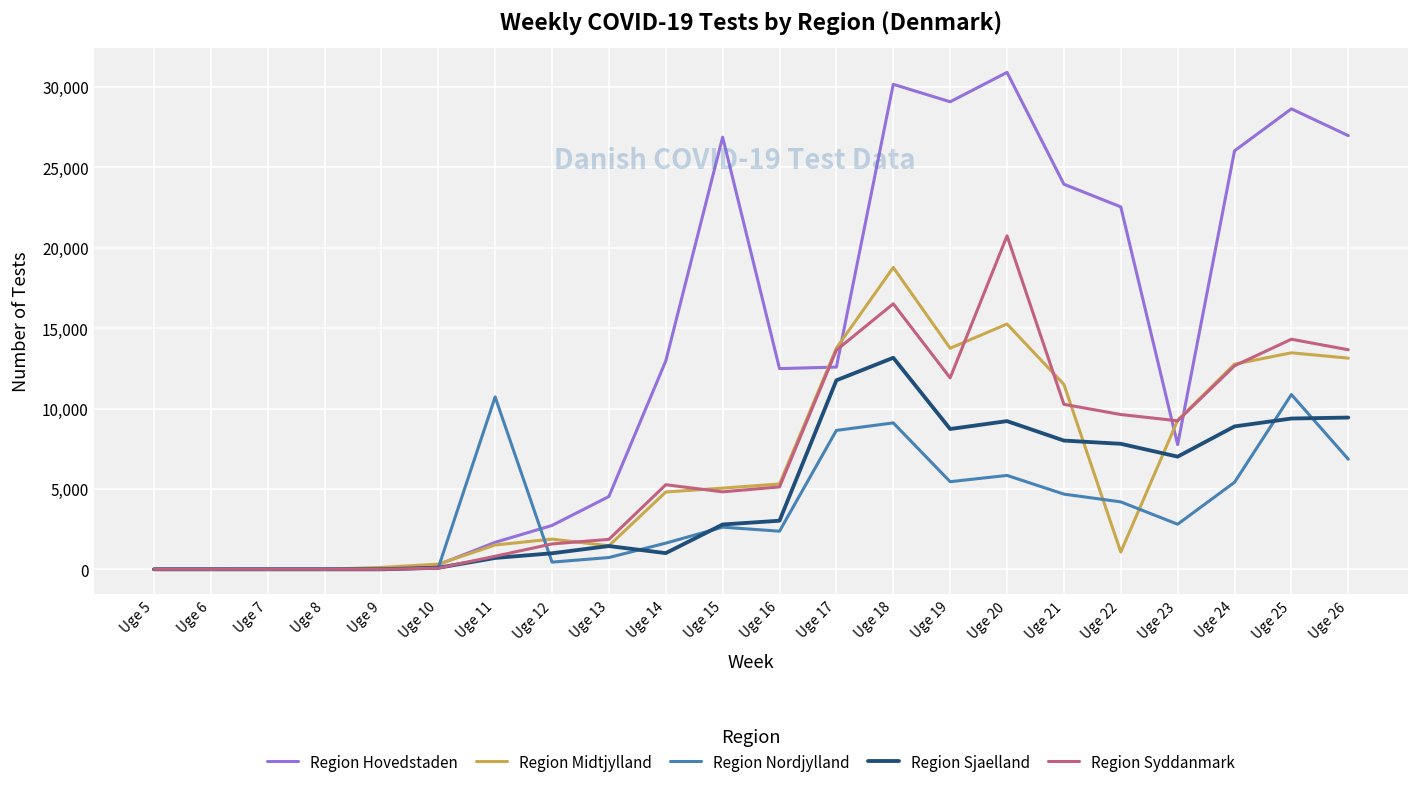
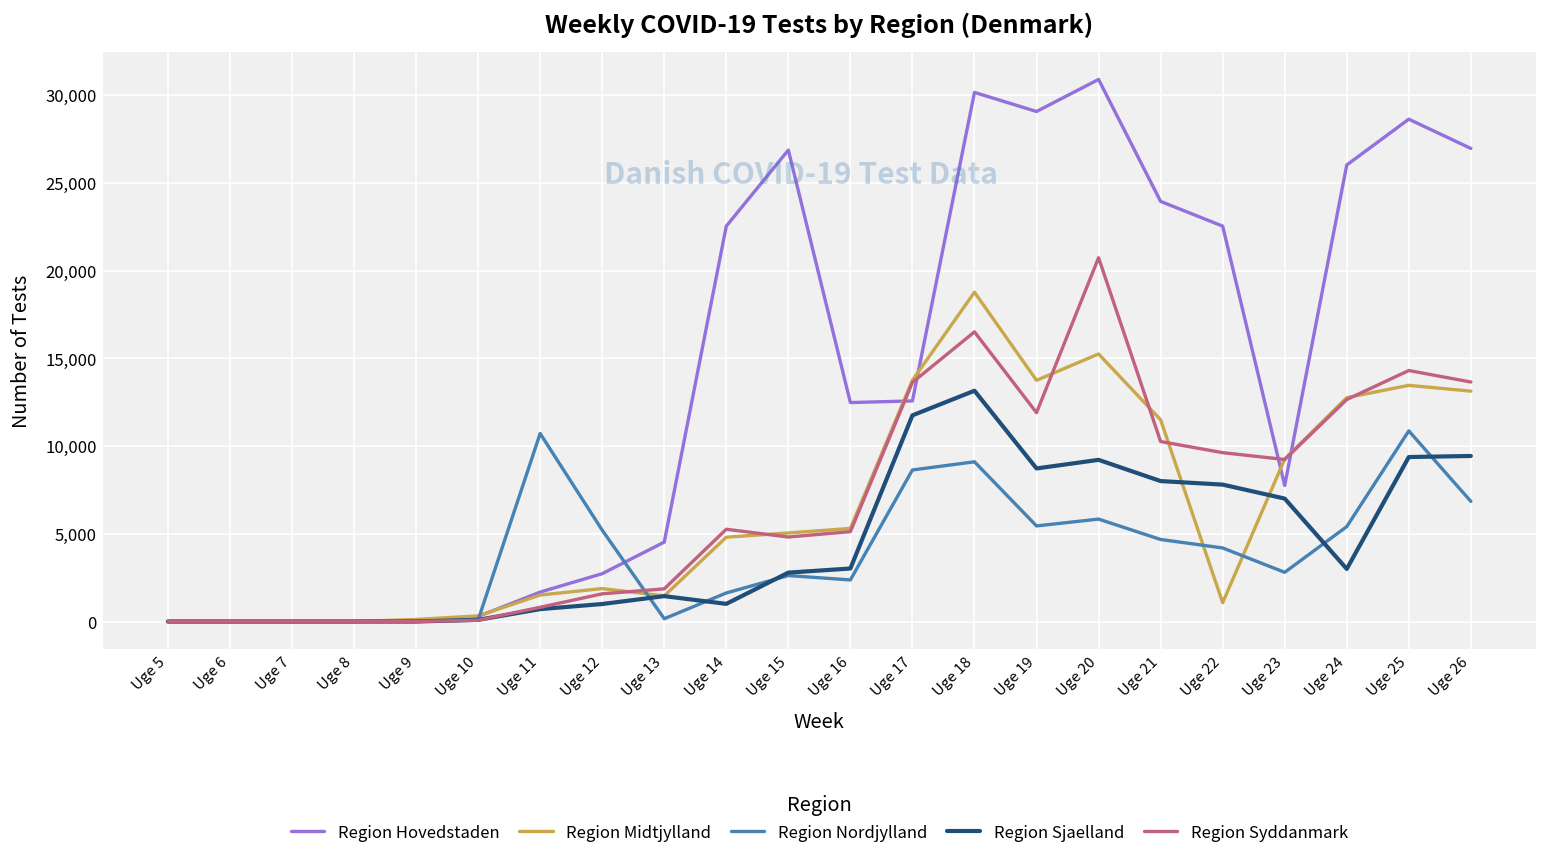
  {
    "Region Hovedstaden": {
      "Uge 12": "2,700",
      "Uge 13": "4,500",
-     "Uge 14": "13,000",
+     "Uge 14": "22,500",
      "Uge 15": "26,900",
      "Uge 16": "12,500",
      "Uge 17": "12,600",
      "Uge 18": "30,200",
      "Uge 19": "29,100",
      "Uge 20": "30,900",
      "Uge 21": "24,000",
      "Uge 22": "22,500",
      "Uge 23": "7,800",
      "Uge 24": "26,000",
      "Uge 25": "28,600",
      "Uge 26": "27,000"
    },
    "Region Midtjylland": {
      "Uge 12": "1,900",
      "Uge 14": "4,800",
      "Uge 15": "5,000",
      "Uge 16": "5,300",
      "Uge 18": "18,800",
      "Uge 19": "13,700",
      "Uge 20": "15,300",
      "Uge 21": "11,500",
      "Uge 22": "1,100",
      "Uge 25": "13,500",
      "Uge 26": "13,100"
    },
    "Region Nordjylland": {
      "Uge 11": "10,700",
-     "Uge 12": "400",
-     "Uge 13": "700",
+     "Uge 12": "5,200",
+     "Uge 13": "200",
      "Uge 14": "1,600",
      "Uge 16": "2,400",
      "Uge 17": "8,600",
      "Uge 18": "9,100",
      "Uge 19": "5,400",
      "Uge 20": "5,800",
      "Uge 21": "4,700",
      "Uge 22": "4,200",
      "Uge 23": "2,800",
      "Uge 24": "5,400",
      "Uge 25": "10,900",
      "Uge 26": "6,800"
    },
    "Region Sjaelland": {
      "Uge 12": "1,000",
      "Uge 14": "1,000",
      "Uge 16": "3,000",
      "Uge 17": "11,800",
      "Uge 18": "13,200",
      "Uge 19": "8,700",
      "Uge 20": "9,200",
      "Uge 21": "8,000",
      "Uge 22": "7,800",
      "Uge 23": "7,000",
-     "Uge 24": "8,900",
+     "Uge 24": "3,000",
      "Uge 25": "9,400",
      "Uge 26": "9,400"
    },
    "Region Syddanmark": {
      "Uge 12": "1,600",
      "Uge 13": "1,900",
      "Uge 14": "5,300",
      "Uge 15": "4,800",
      "Uge 16": "5,100",
      "Uge 18": "16,500",
      "Uge 19": "11,900",
      "Uge 20": "20,700",
      "Uge 21": "10,300",
      "Uge 22": "9,600",
      "Uge 25": "14,300",
      "Uge 26": "13,700"
    }
  }
